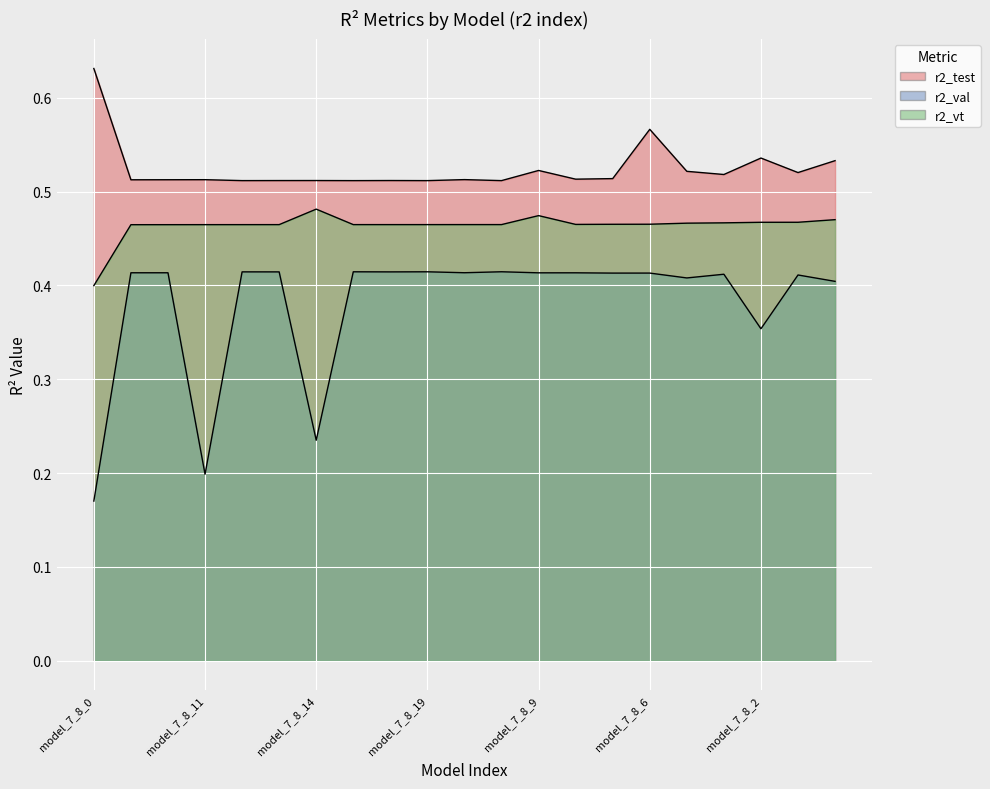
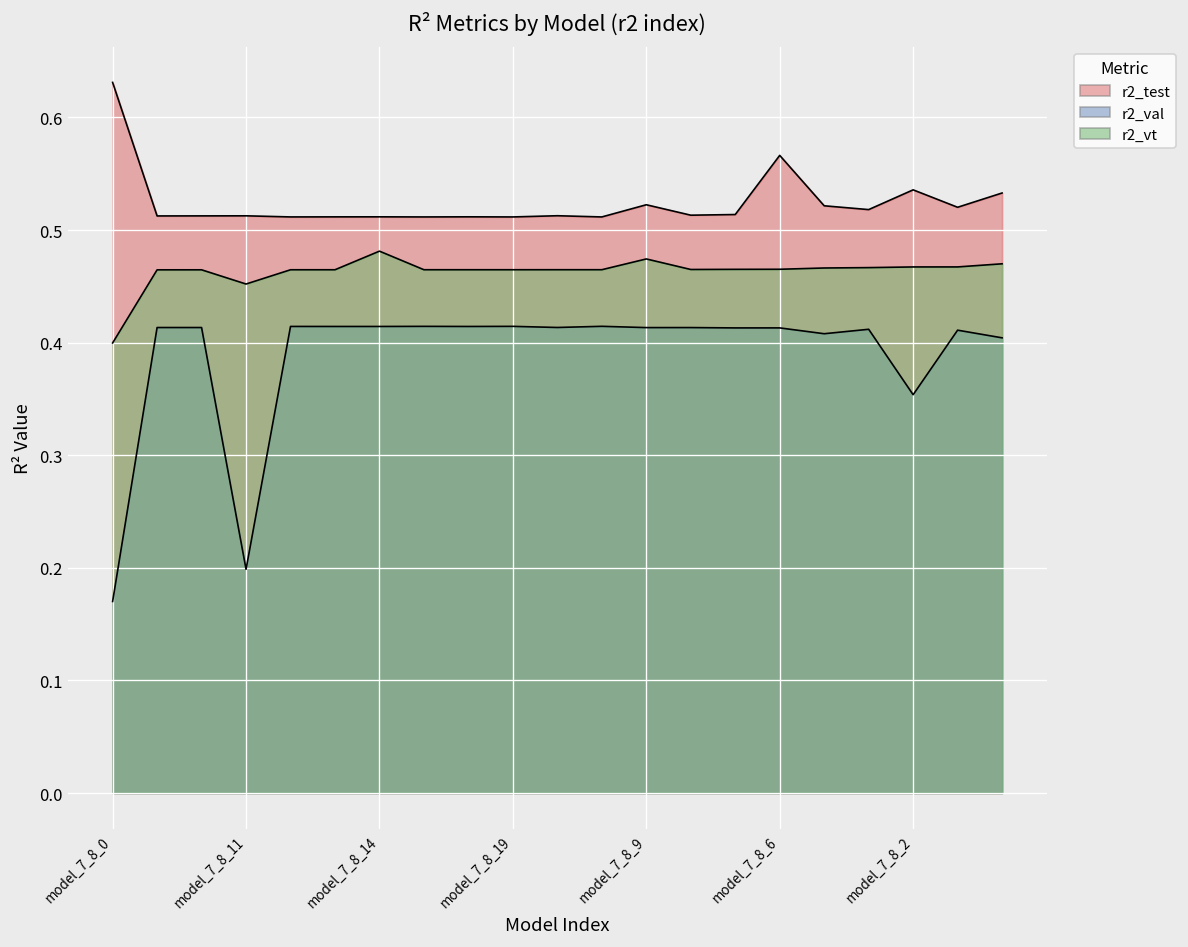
  {
    "r2_test": {
      "model_7_8_0": 0.63,
      "model_7_8_11": 0.51,
      "model_7_8_14": 0.51,
      "model_7_8_19": 0.51,
      "model_7_8_9": 0.52,
      "model_7_8_6": 0.57,
      "model_7_8_2": 0.54
    },
    "r2_val": {
      "model_7_8_0": 0.17,
      "model_7_8_11": 0.20,
-     "model_7_8_14": 0.23,
+     "model_7_8_14": 0.41,
      "model_7_8_19": 0.41,
      "model_7_8_9": 0.41,
      "model_7_8_6": 0.41,
      "model_7_8_2": 0.35
    },
    "r2_vt": {
      "model_7_8_0": 0.40,
-     "model_7_8_11": 0.46,
+     "model_7_8_11": 0.45,
      "model_7_8_14": 0.48,
      "model_7_8_19": 0.46,
      "model_7_8_9": 0.47,
      "model_7_8_6": 0.47,
      "model_7_8_2": 0.47
    }
  }
